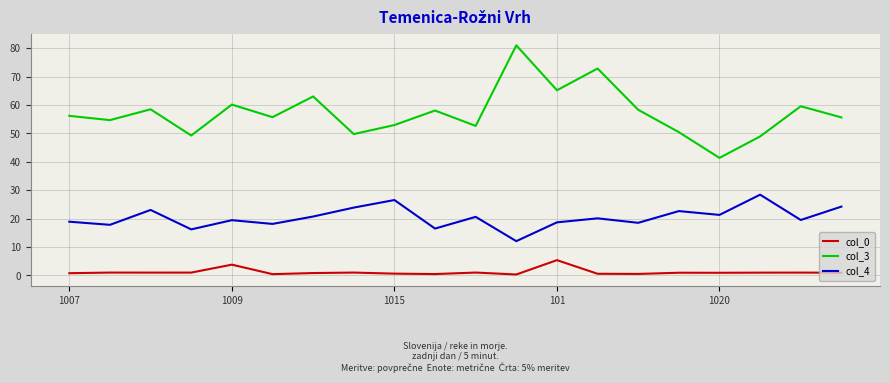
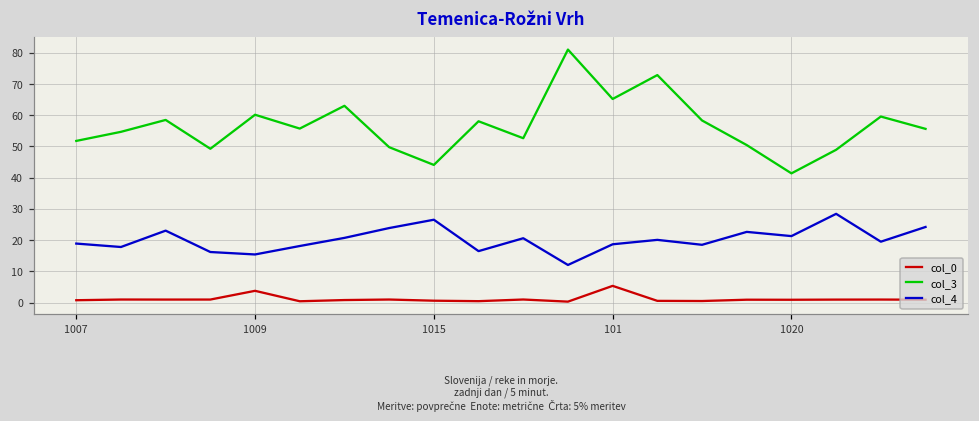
  {
    "col_0": {
      "1007": 1,
      "1009": 4,
      "1015": 1,
      "101": 5,
      "1020": 1
    },
    "col_3": {
-     "1007": 56,
+     "1007": 52,
      "1009": 60,
-     "1015": 53,
+     "1015": 44,
      "101": 65,
      "1020": 41
    },
    "col_4": {
      "1007": 19,
-     "1009": 19,
+     "1009": 15,
      "1015": 27,
      "101": 19,
      "1020": 21
    }
  }
